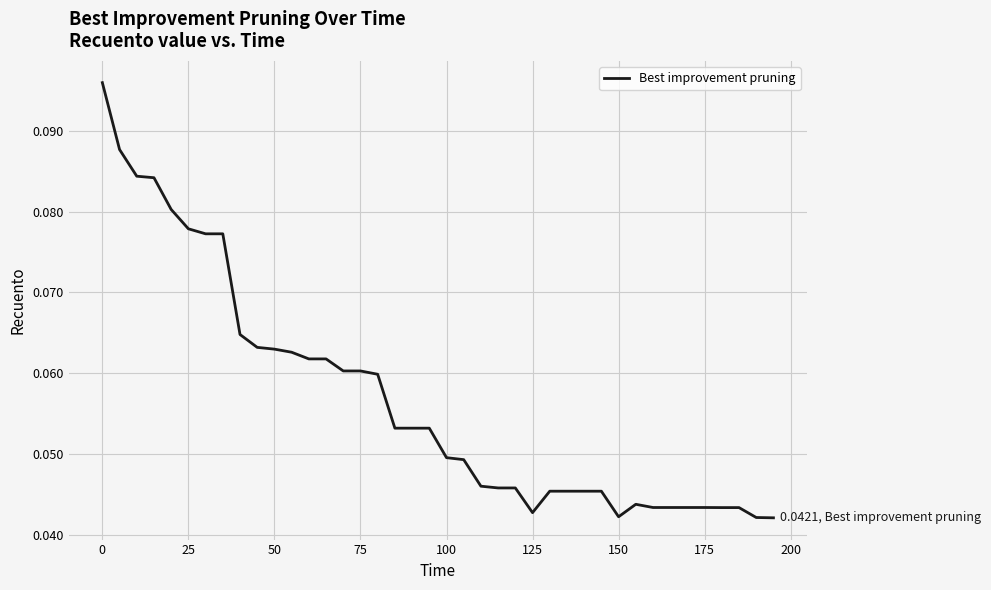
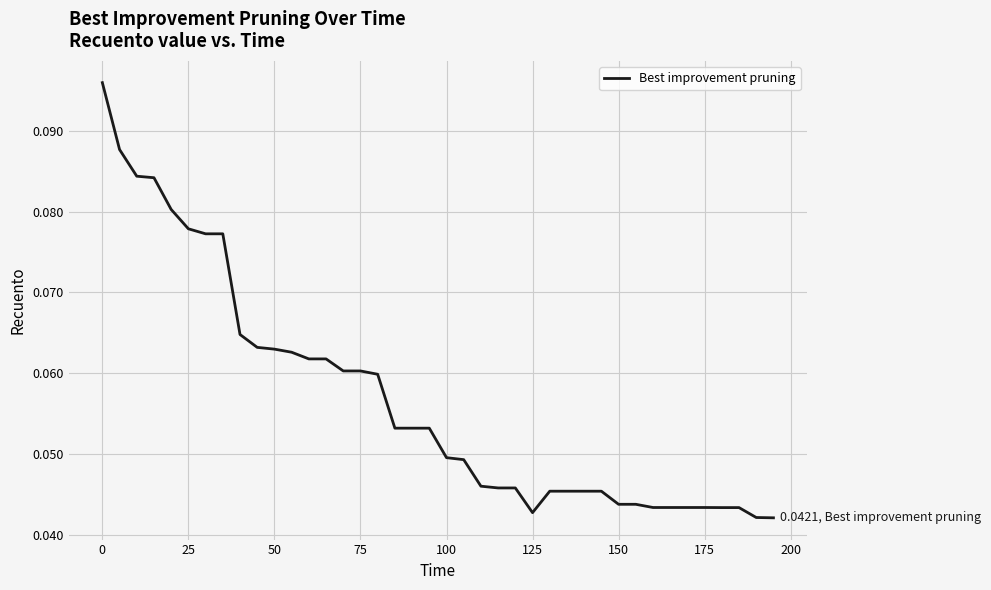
  {
    "0": 0.096,
    "25": 0.078,
    "50": 0.063,
    "75": 0.060,
    "100": 0.050,
    "125": 0.043,
-   "150": 0.042,
+   "150": 0.044,
    "175": 0.043
  }
